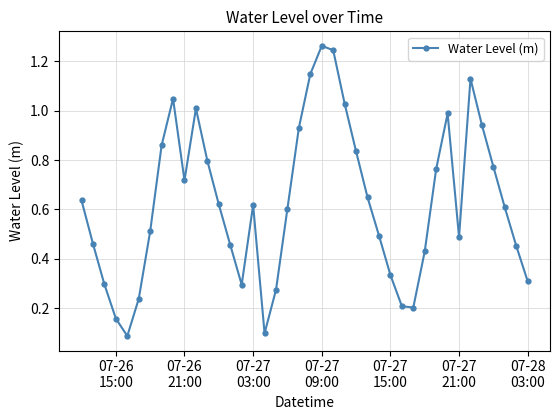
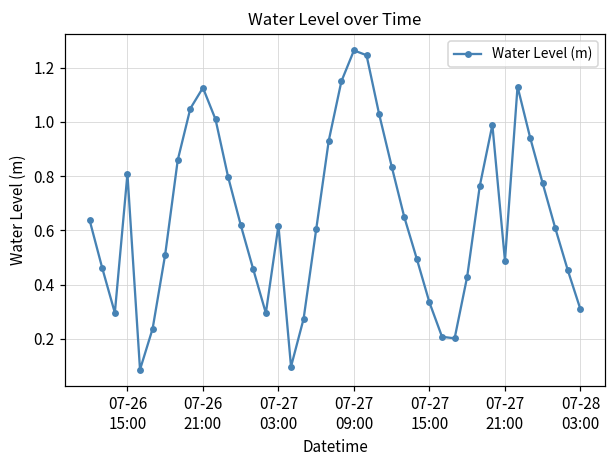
  {
-   "07-26 15:00": 0.16,
-   "07-26 21:00": 0.72,
+   "07-26 15:00": 0.81,
+   "07-26 21:00": 1.13,
    "07-27 03:00": 0.62,
    "07-27 09:00": 1.26,
    "07-27 15:00": 0.33,
    "07-27 21:00": 0.49,
    "07-28 03:00": 0.31
  }
